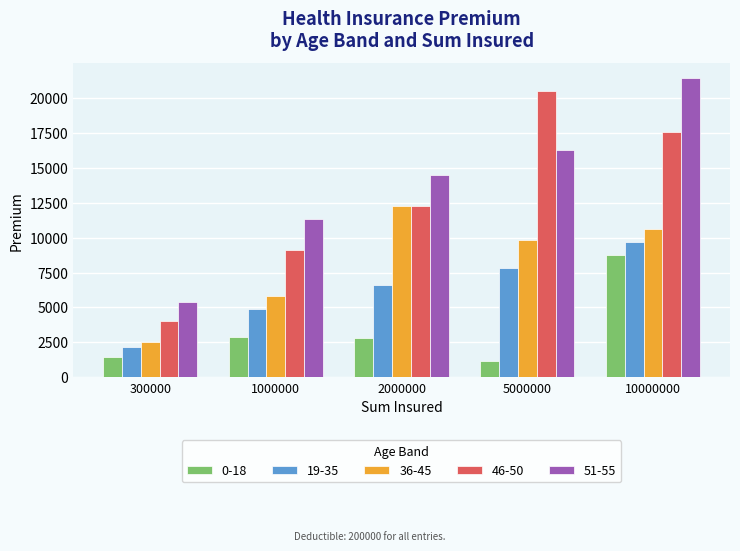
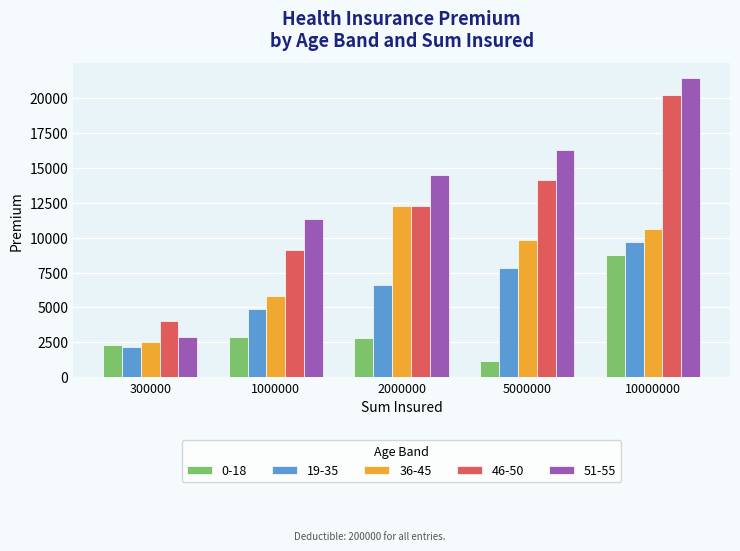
  {
    "0-18": {
-     "300000": 1400,
+     "300000": 2300,
      "1000000": 2900,
      "2000000": 2800,
      "5000000": 1200,
      "10000000": 8800
    },
    "19-35": {
      "300000": 2200,
      "1000000": 4900,
      "2000000": 6600,
      "5000000": 7800,
      "10000000": 9700
    },
    "36-45": {
      "300000": 2500,
      "1000000": 5800,
      "2000000": 12300,
      "5000000": 9800,
      "10000000": 10600
    },
    "46-50": {
      "300000": 4000,
      "1000000": 9100,
      "2000000": 12300,
-     "5000000": 20500,
-     "10000000": 17600
+     "5000000": 14100,
+     "10000000": 20200
    },
    "51-55": {
-     "300000": 5400,
+     "300000": 2900,
      "1000000": 11300,
      "2000000": 14500,
      "5000000": 16300,
      "10000000": 21400
    }
  }
